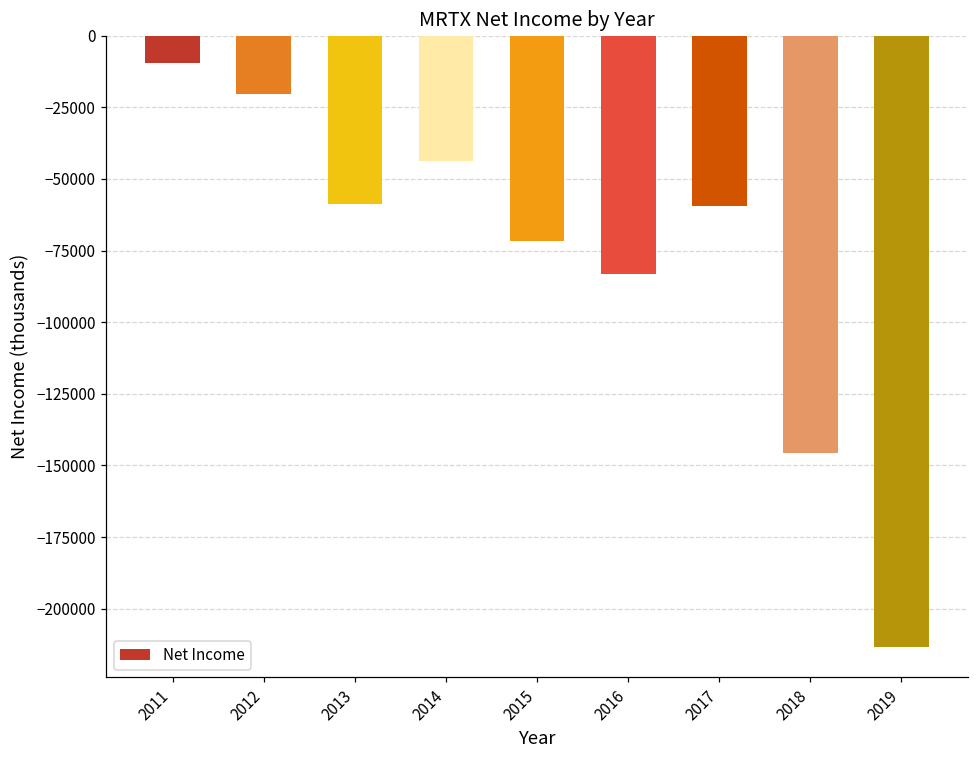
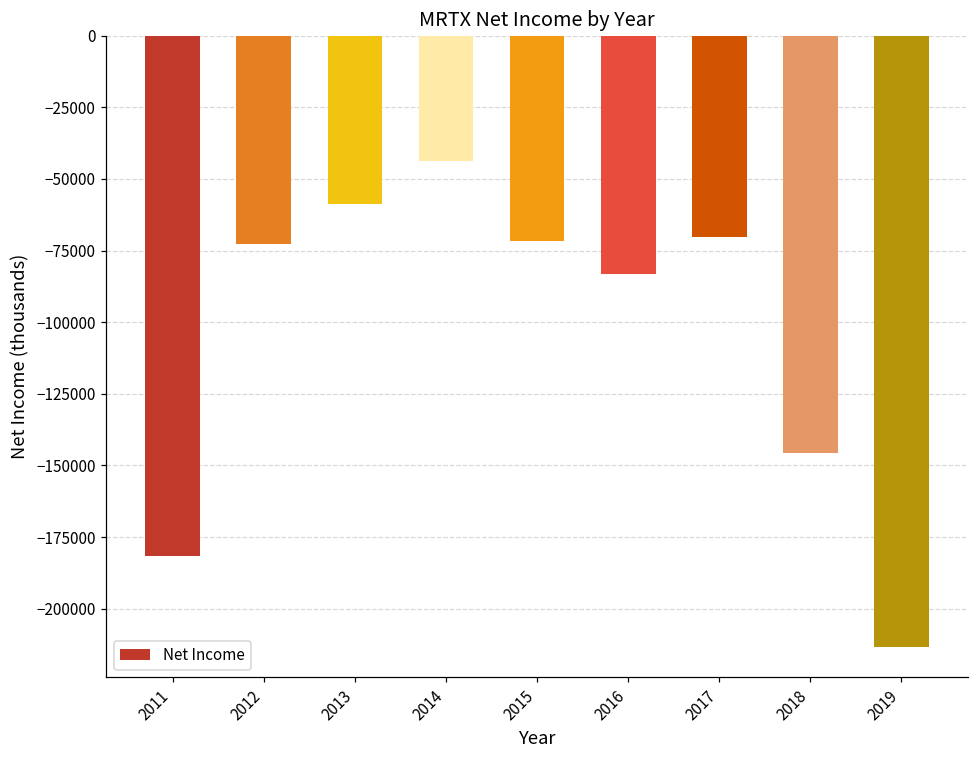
  {
-   "2011": -10000,
-   "2012": -20000,
+   "2011": -182000,
+   "2012": -73000,
    "2013": -59000,
    "2014": -44000,
    "2015": -72000,
    "2016": -83000,
-   "2017": -59000,
+   "2017": -70000,
    "2018": -146000,
    "2019": -213000
  }
